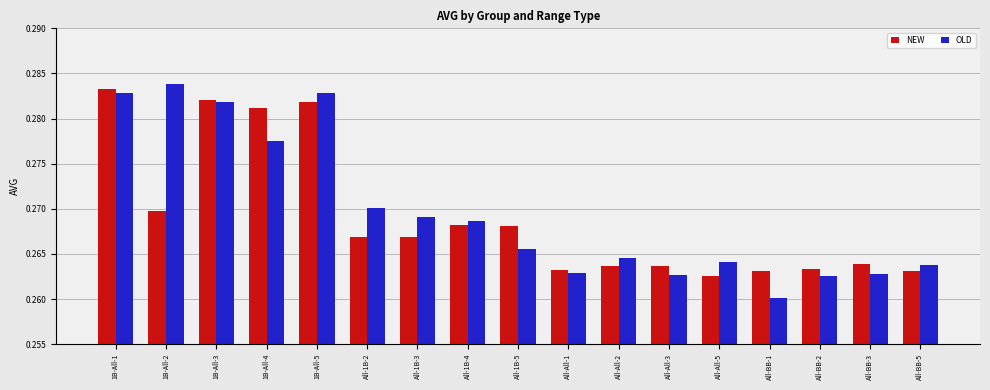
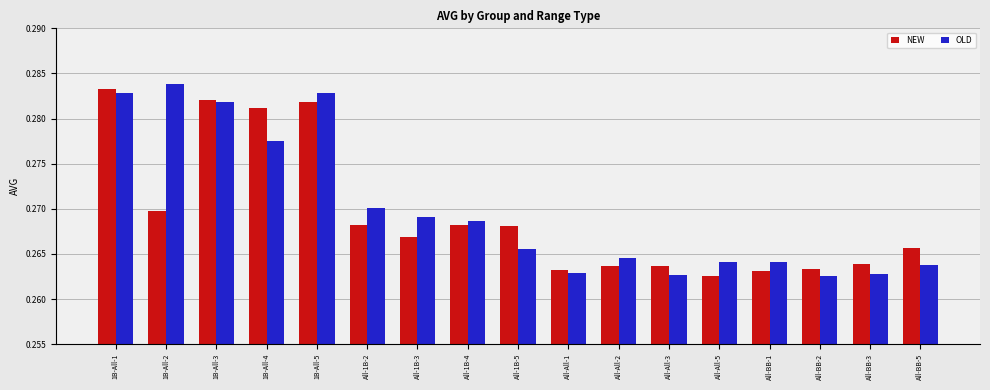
  {
    "NEW": {
      "1B-All-1": 0.283,
      "1B-All-2": 0.270,
      "1B-All-3": 0.282,
      "1B-All-4": 0.281,
      "1B-All-5": 0.282,
-     "All-1B-2": 0.267,
+     "All-1B-2": 0.268,
      "All-1B-3": 0.267,
      "All-1B-4": 0.268,
      "All-1B-5": 0.268,
      "All-All-1": 0.263,
      "All-All-2": 0.264,
      "All-All-3": 0.264,
      "All-All-5": 0.263,
      "All-BB-1": 0.263,
      "All-BB-2": 0.263,
      "All-BB-3": 0.264,
-     "All-BB-5": 0.263
+     "All-BB-5": 0.266
    },
    "OLD": {
      "1B-All-1": 0.283,
      "1B-All-2": 0.284,
      "1B-All-3": 0.282,
      "1B-All-4": 0.277,
      "1B-All-5": 0.283,
      "All-1B-2": 0.270,
      "All-1B-3": 0.269,
      "All-1B-4": 0.269,
      "All-1B-5": 0.266,
      "All-All-1": 0.263,
      "All-All-2": 0.265,
      "All-All-3": 0.263,
      "All-All-5": 0.264,
-     "All-BB-1": 0.260,
+     "All-BB-1": 0.264,
      "All-BB-2": 0.263,
      "All-BB-3": 0.263,
      "All-BB-5": 0.264
    }
  }
